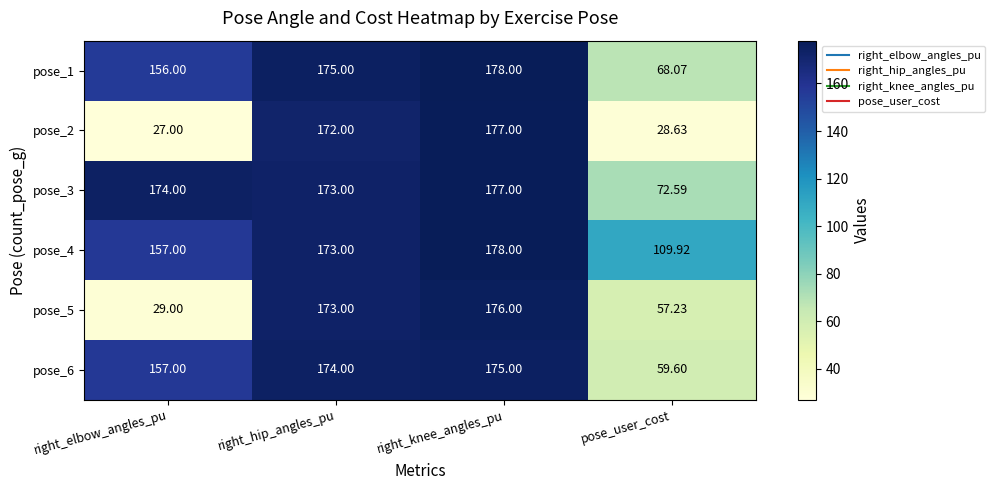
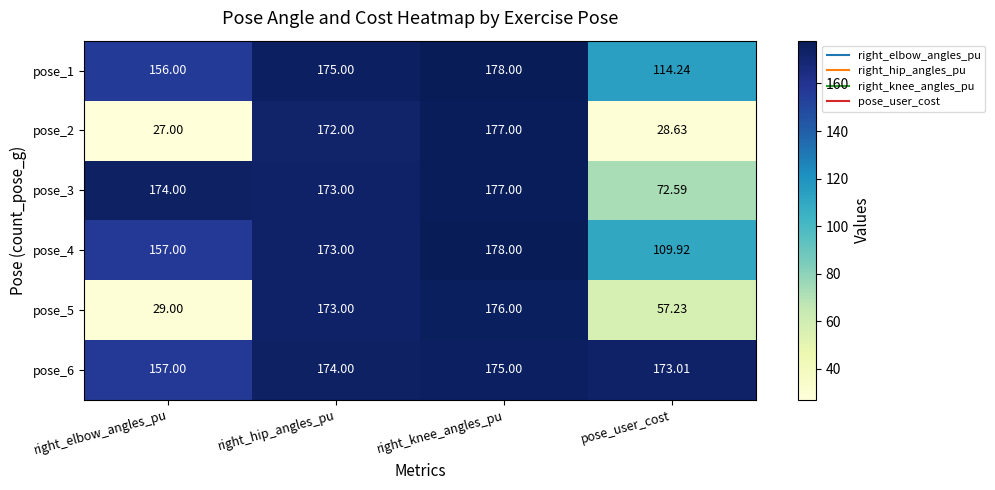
  {
    "pose_1": {
      "right_elbow_angles_pu": 156.00,
      "right_hip_angles_pu": 175.00,
      "right_knee_angles_pu": 178.00,
-     "pose_user_cost": 68.07
+     "pose_user_cost": 114.24
    },
    "pose_2": {
      "right_elbow_angles_pu": 27.00,
      "right_hip_angles_pu": 172.00,
      "right_knee_angles_pu": 177.00,
      "pose_user_cost": 28.63
    },
    "pose_3": {
      "right_elbow_angles_pu": 174.00,
      "right_hip_angles_pu": 173.00,
      "right_knee_angles_pu": 177.00,
      "pose_user_cost": 72.59
    },
    "pose_4": {
      "right_elbow_angles_pu": 157.00,
      "right_hip_angles_pu": 173.00,
      "right_knee_angles_pu": 178.00,
      "pose_user_cost": 109.92
    },
    "pose_5": {
      "right_elbow_angles_pu": 29.00,
      "right_hip_angles_pu": 173.00,
      "right_knee_angles_pu": 176.00,
      "pose_user_cost": 57.23
    },
    "pose_6": {
      "right_elbow_angles_pu": 157.00,
      "right_hip_angles_pu": 174.00,
      "right_knee_angles_pu": 175.00,
-     "pose_user_cost": 59.60
+     "pose_user_cost": 173.01
    }
  }
